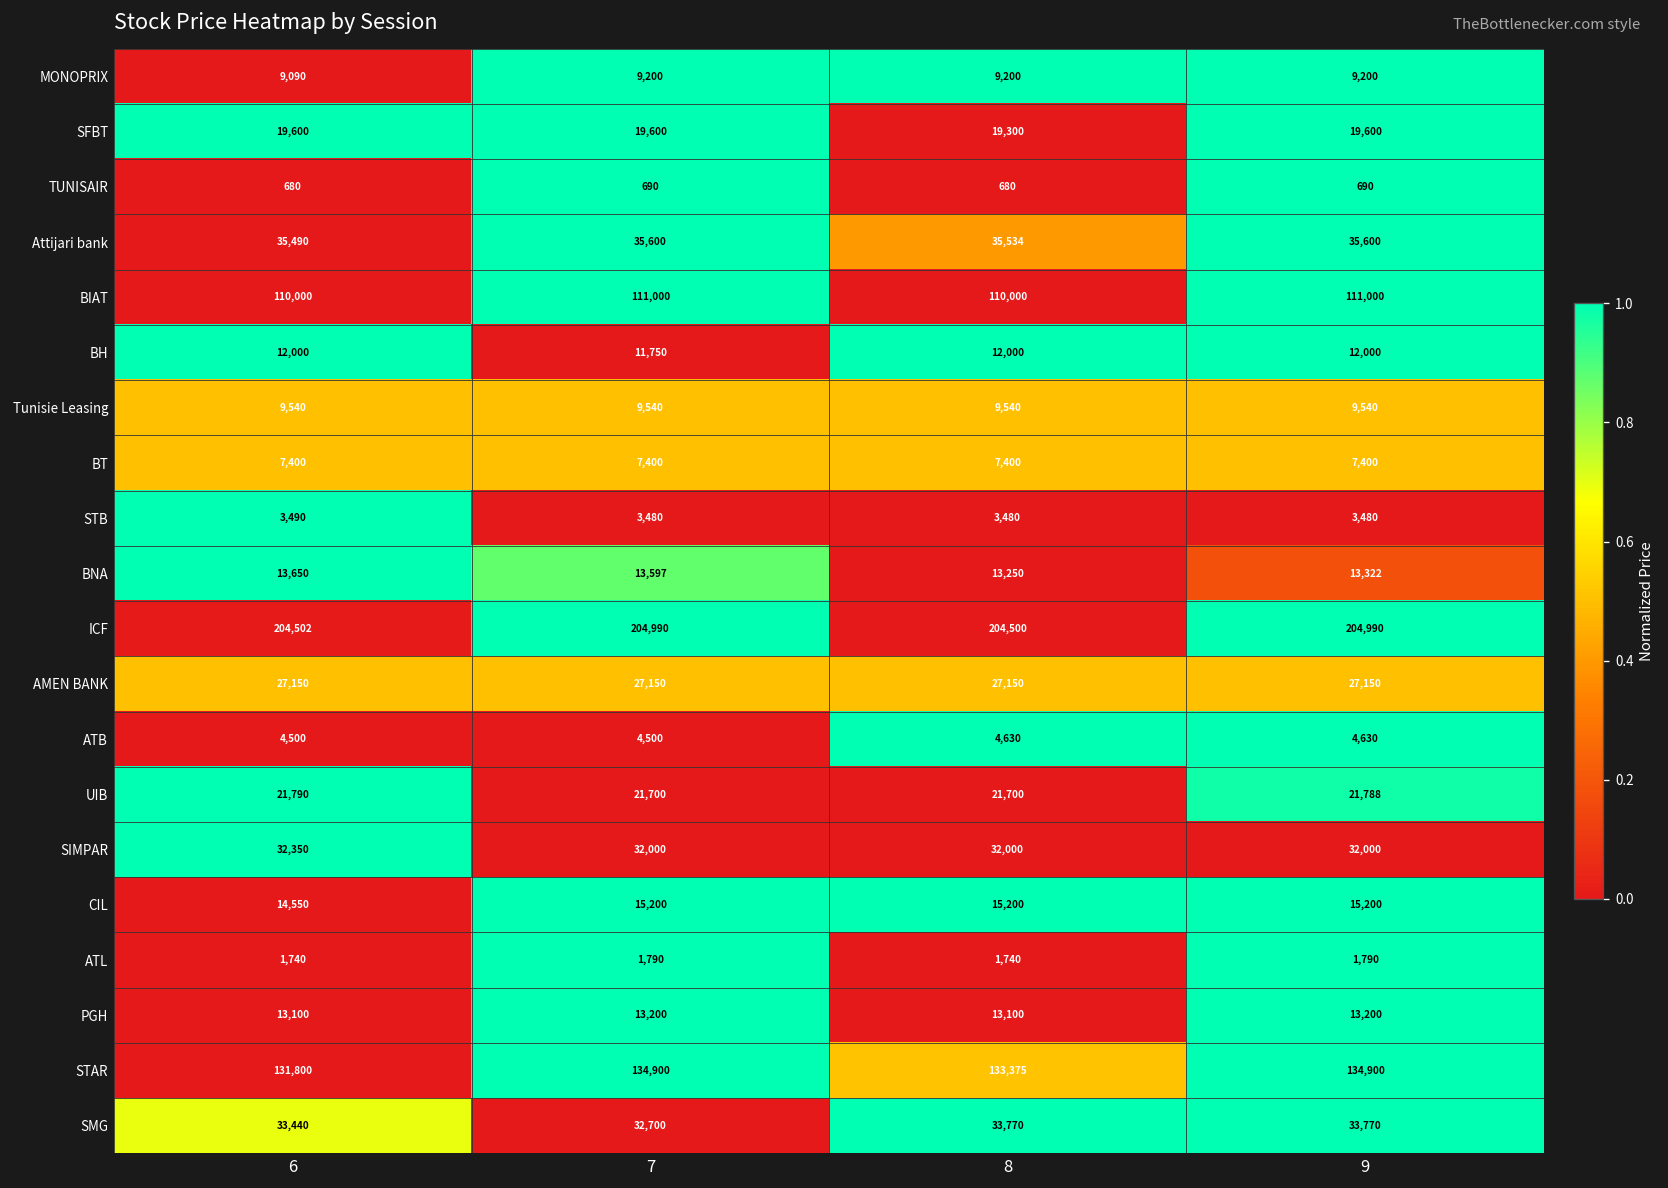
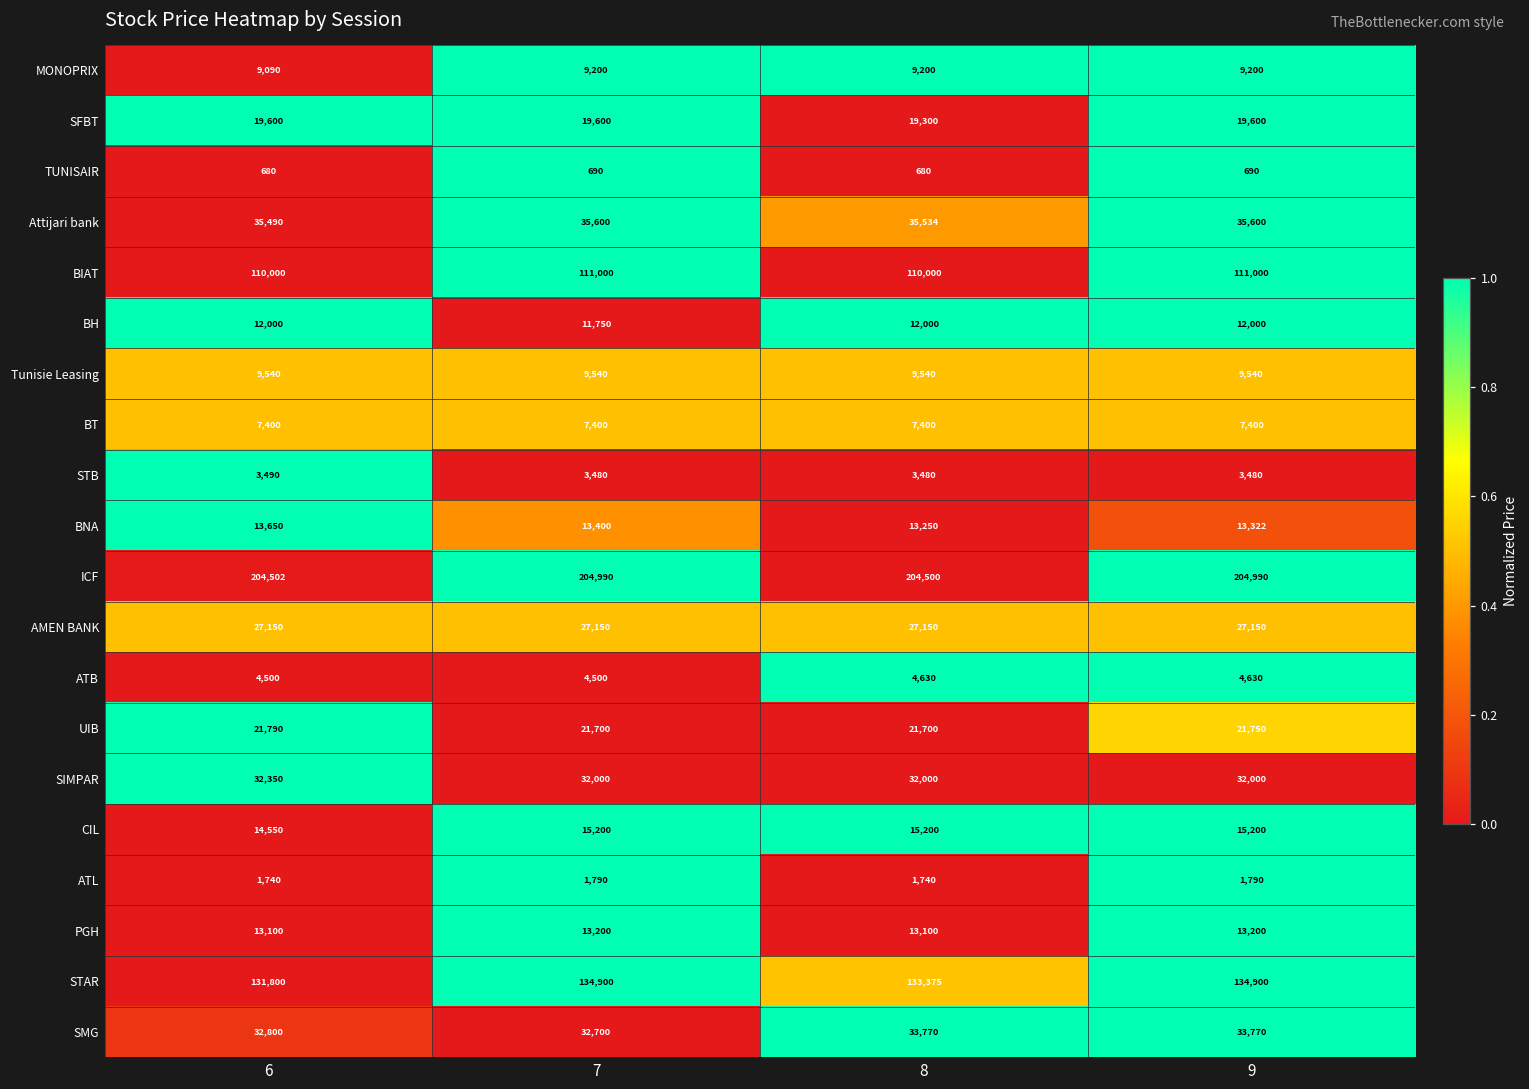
  {
    "MONOPRIX": {
      "6": "9,090",
      "7": "9,200",
      "8": "9,200",
      "9": "9,200"
    },
    "SFBT": {
      "6": "19,600",
      "7": "19,600",
      "8": "19,300",
      "9": "19,600"
    },
    "TUNISAIR": {
      "6": "680",
      "7": "690",
      "8": "680",
      "9": "690"
    },
    "Attijari bank": {
      "6": "35,490",
      "7": "35,600",
      "8": "35,534",
      "9": "35,600"
    },
    "BIAT": {
      "6": "110,000",
      "7": "111,000",
      "8": "110,000",
      "9": "111,000"
    },
    "BH": {
      "6": "12,000",
      "7": "11,750",
      "8": "12,000",
      "9": "12,000"
    },
    "Tunisie Leasing": {
      "6": "9,540",
      "7": "9,540",
      "8": "9,540",
      "9": "9,540"
    },
    "BT": {
      "6": "7,400",
      "7": "7,400",
      "8": "7,400",
      "9": "7,400"
    },
    "STB": {
      "6": "3,490",
      "7": "3,480",
      "8": "3,480",
      "9": "3,480"
    },
    "BNA": {
      "6": "13,650",
-     "7": "13,597",
+     "7": "13,400",
      "8": "13,250",
      "9": "13,322"
    },
    "ICF": {
      "6": "204,502",
      "7": "204,990",
      "8": "204,500",
      "9": "204,990"
    },
    "AMEN BANK": {
      "6": "27,150",
      "7": "27,150",
      "8": "27,150",
      "9": "27,150"
    },
    "ATB": {
      "6": "4,500",
      "7": "4,500",
      "8": "4,630",
      "9": "4,630"
    },
    "UIB": {
      "6": "21,790",
      "7": "21,700",
      "8": "21,700",
-     "9": "21,788"
+     "9": "21,750"
    },
    "SIMPAR": {
      "6": "32,350",
      "7": "32,000",
      "8": "32,000",
      "9": "32,000"
    },
    "CIL": {
      "6": "14,550",
      "7": "15,200",
      "8": "15,200",
      "9": "15,200"
    },
    "ATL": {
      "6": "1,740",
      "7": "1,790",
      "8": "1,740",
      "9": "1,790"
    },
    "PGH": {
      "6": "13,100",
      "7": "13,200",
      "8": "13,100",
      "9": "13,200"
    },
    "STAR": {
      "6": "131,800",
      "7": "134,900",
      "8": "133,375",
      "9": "134,900"
    },
    "SMG": {
-     "6": "33,440",
+     "6": "32,800",
      "7": "32,700",
      "8": "33,770",
      "9": "33,770"
    }
  }
